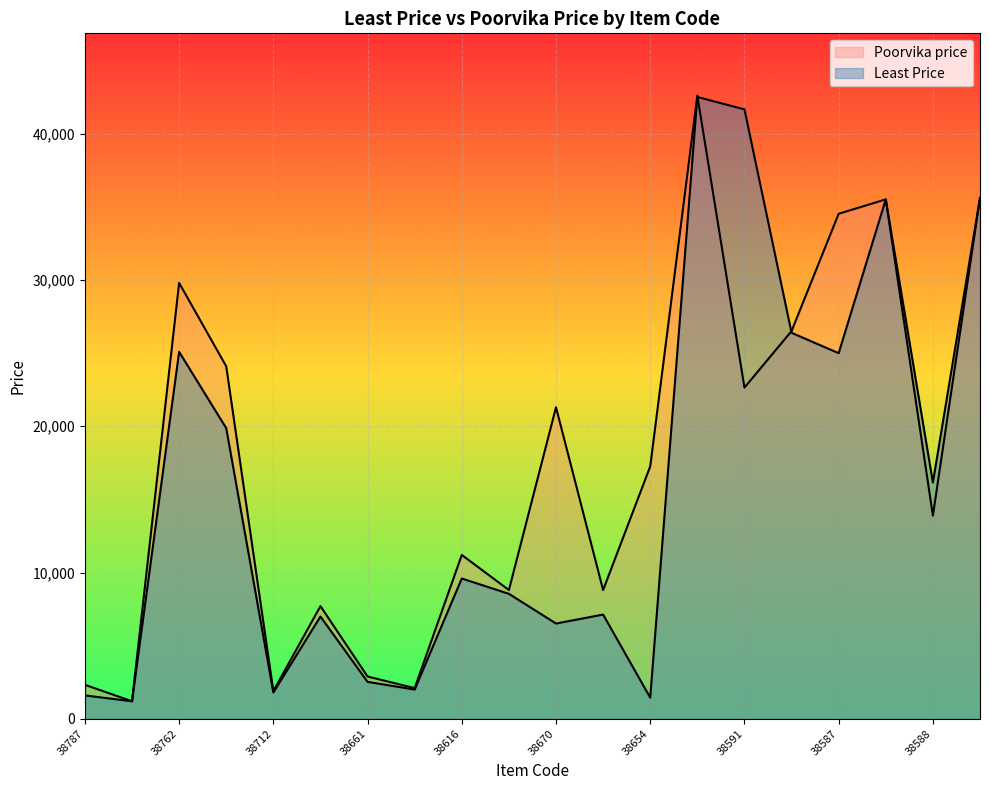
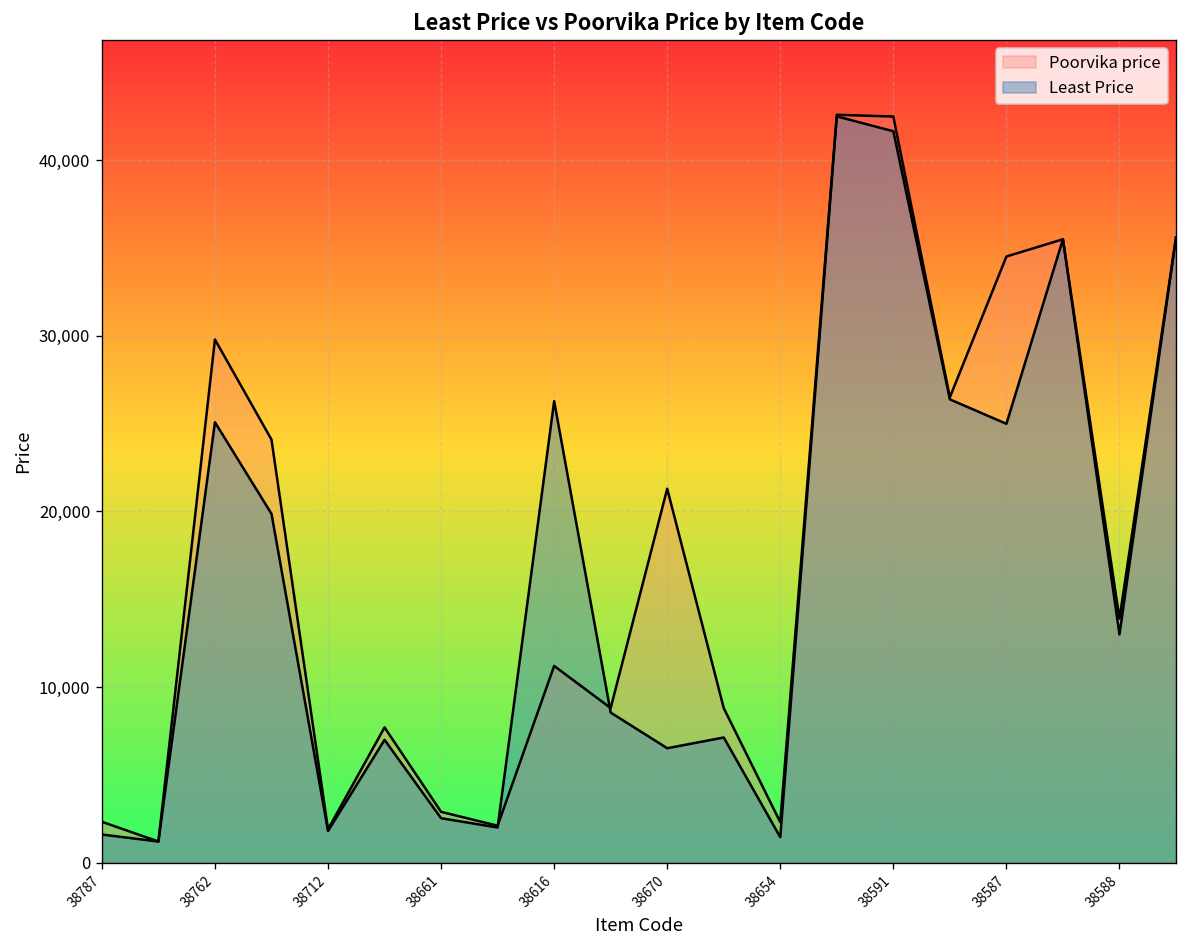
  {
    "Poorvika price": {
      "38787": "2,300",
      "38762": "29,800",
      "38661": "2,900",
      "38616": "11,200",
      "38670": "21,300",
-     "38654": "17,300",
-     "38591": "22,600",
+     "38654": "2,300",
+     "38591": "42,500",
      "38587": "34,500",
      "38588": "13,900"
    },
    "Least Price": {
      "38787": "1,600",
      "38762": "25,100",
      "38661": "2,500",
-     "38616": "9,600",
+     "38616": "26,300",
      "38670": "6,500",
      "38654": "1,400",
      "38591": "41,700",
      "38587": "25,000",
-     "38588": "16,100"
+     "38588": "13,000"
    }
  }
